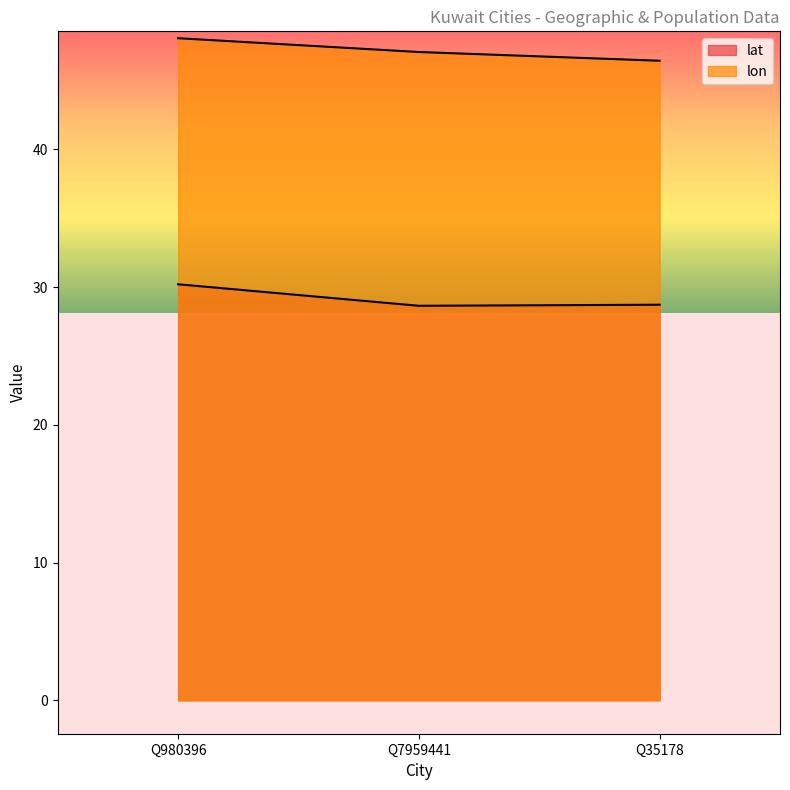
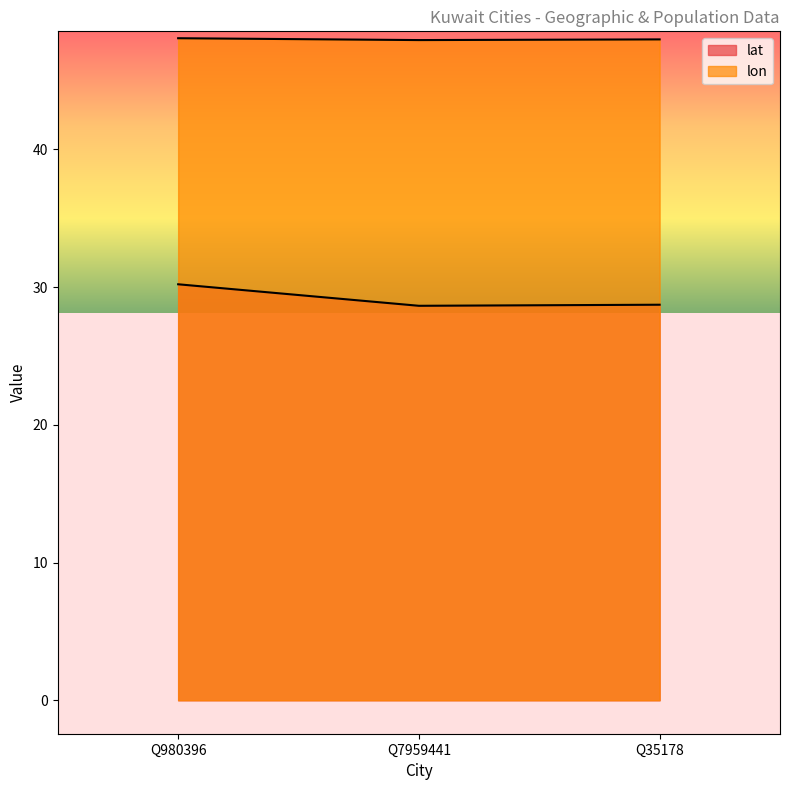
  {
    "lat": {
      "Q980396": 30.2,
      "Q7959441": 28.6,
      "Q35178": 28.7
    },
    "lon": {
      "Q980396": 48.1,
-     "Q7959441": 47.1,
-     "Q35178": 46.4
+     "Q7959441": 47.9,
+     "Q35178": 48.0
    }
  }
